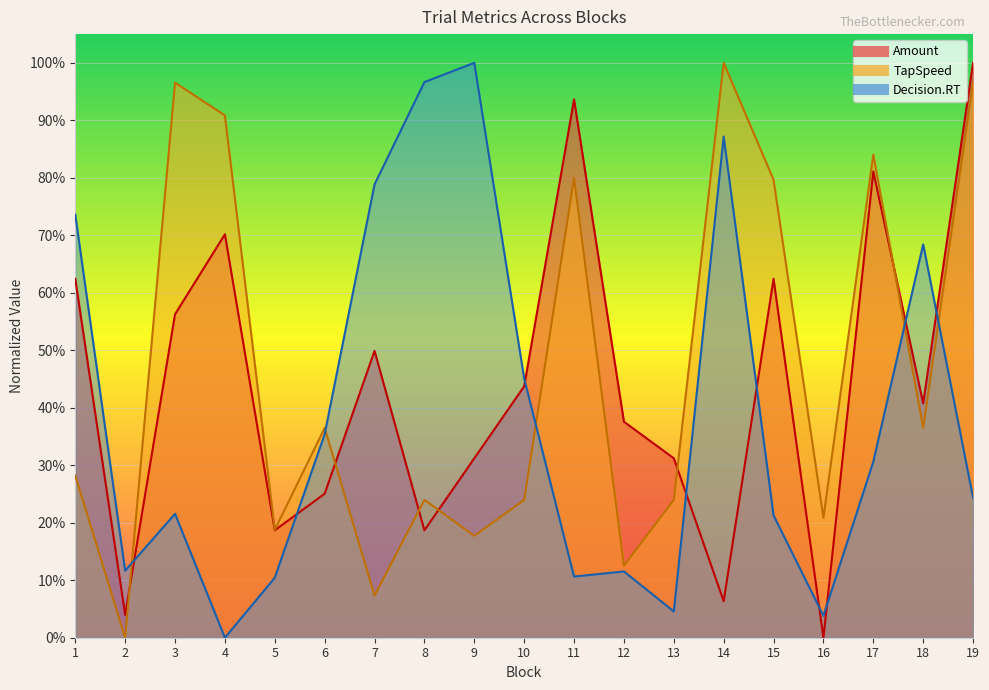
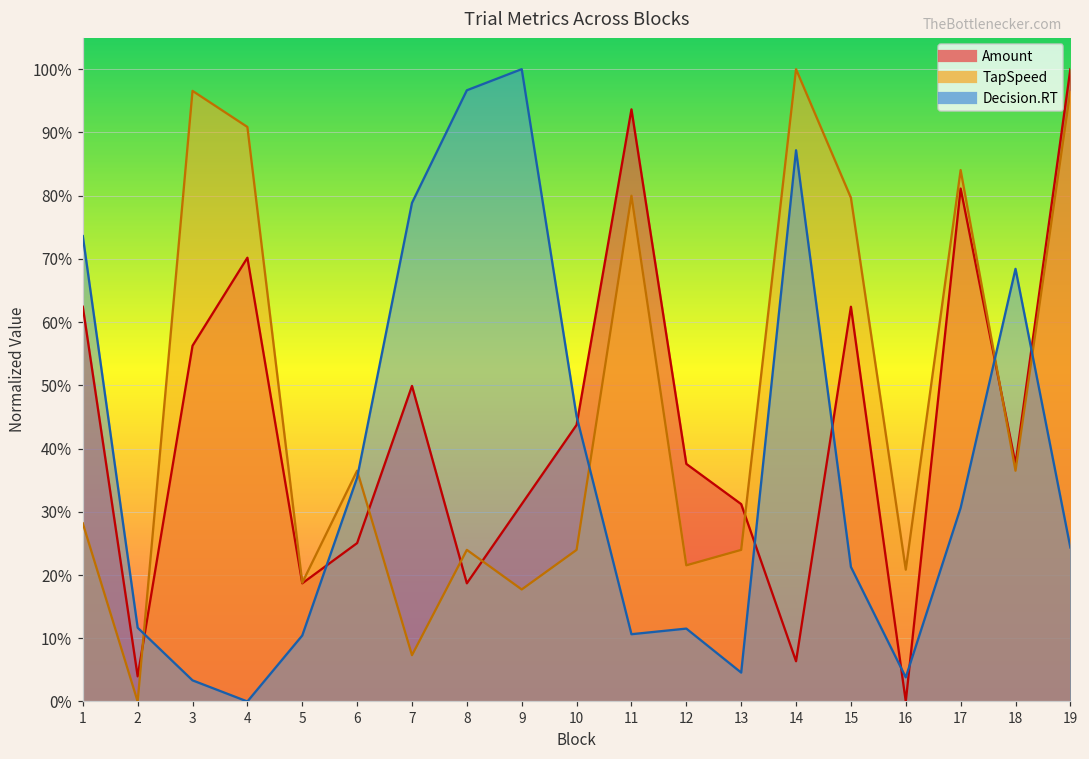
  {
    "Amount": {
      "1": "62%",
      "2": "4%",
      "3": "56%",
      "4": "70%",
      "6": "25%",
      "7": "50%",
      "8": "19%",
      "9": "31%",
      "10": "44%",
      "11": "94%",
      "12": "38%",
      "13": "31%",
      "14": "6%",
      "15": "62%",
      "16": "0%",
      "17": "81%",
-     "18": "41%",
+     "18": "38%",
      "19": "100%"
    },
    "TapSpeed": {
      "1": "28%",
      "2": "0%",
      "3": "97%",
      "4": "91%",
      "6": "36%",
      "7": "7%",
      "8": "24%",
      "9": "18%",
      "10": "24%",
      "11": "80%",
-     "12": "13%",
+     "12": "22%",
      "13": "24%",
      "14": "100%",
      "15": "80%",
      "16": "21%",
      "17": "84%",
      "18": "36%",
      "19": "97%"
    },
    "Decision.RT": {
      "1": "74%",
      "2": "12%",
-     "3": "22%",
+     "3": "3%",
      "4": "0%",
      "5": "10%",
      "6": "35%",
      "7": "79%",
      "8": "97%",
      "9": "100%",
      "10": "45%",
      "11": "11%",
      "12": "12%",
      "13": "5%",
      "14": "87%",
      "15": "21%",
      "16": "4%",
      "17": "31%",
      "18": "68%",
      "19": "24%"
    }
  }
